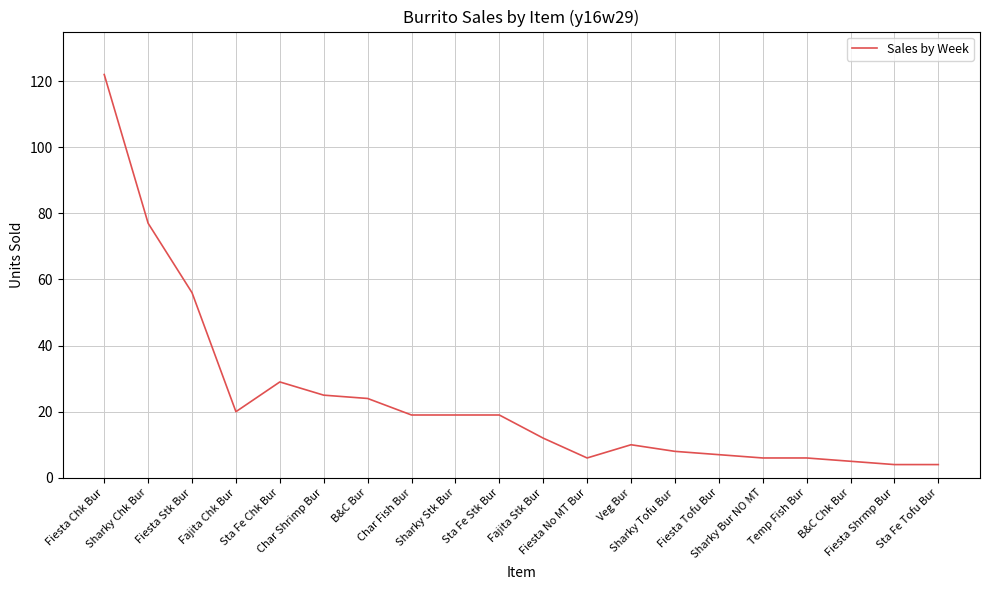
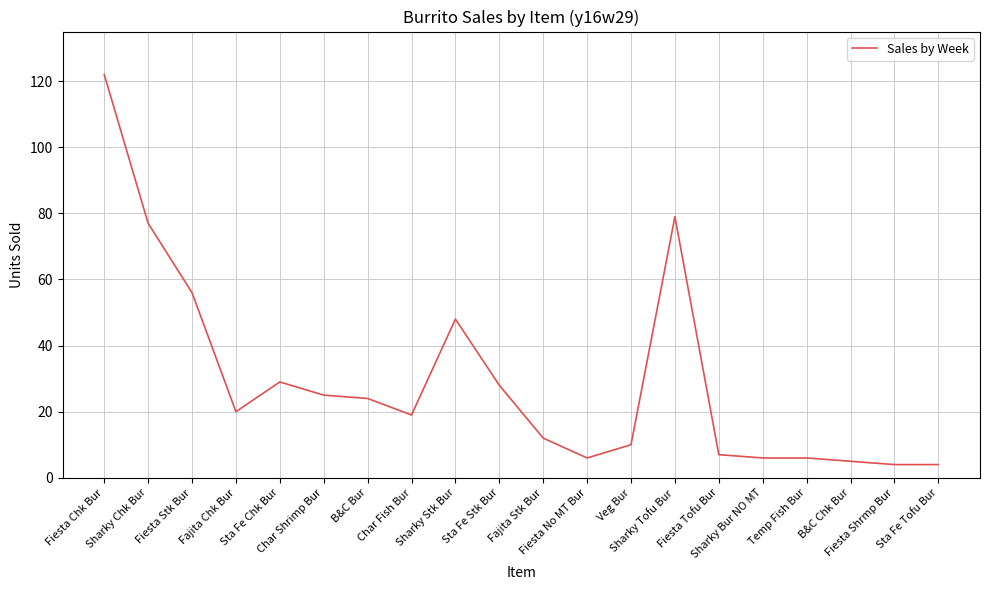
  {
    "Fiesta Chk Bur": 122,
    "Sharky Chk Bur": 77,
    "Fiesta Stk Bur": 56,
    "Fajita Chk Bur": 20,
    "Sta Fe Chk Bur": 29,
    "Char Shrimp Bur": 25,
    "B&C Bur": 24,
    "Char Fish Bur": 19,
-   "Sharky Stk Bur": 19,
-   "Sta Fe Stk Bur": 19,
+   "Sharky Stk Bur": 48,
+   "Sta Fe Stk Bur": 28,
    "Fajita Stk Bur": 12,
    "Fiesta No MT Bur": 6,
    "Veg Bur": 10,
-   "Sharky Tofu Bur": 8,
+   "Sharky Tofu Bur": 79,
    "Fiesta Tofu Bur": 7,
    "Sharky Bur NO MT": 6,
    "Temp Fish Bur": 6,
    "B&C Chk Bur": 5,
    "Fiesta Shrmp Bur": 4,
    "Sta Fe Tofu Bur": 4
  }
